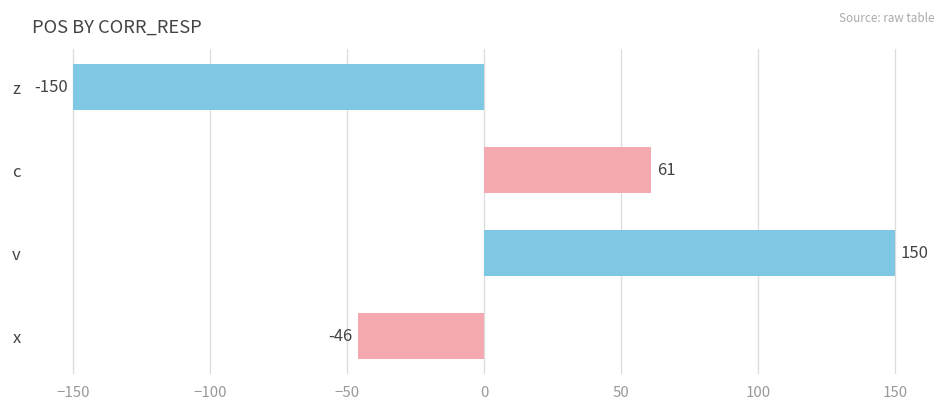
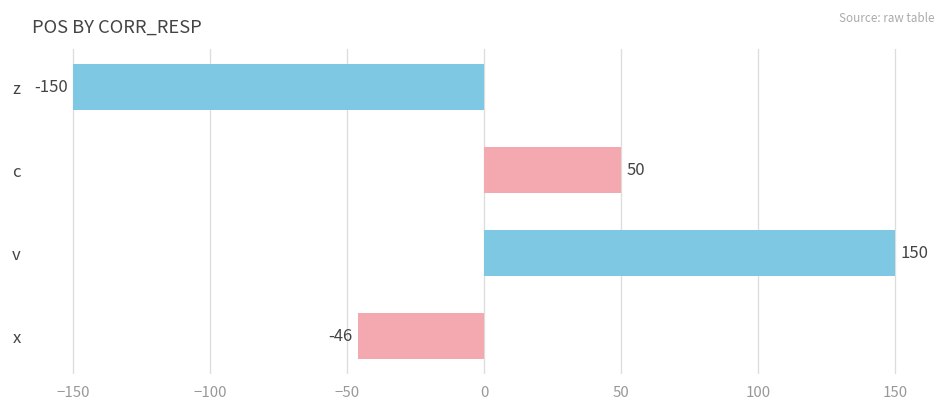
  {
    "z": -150,
-   "c": 61,
+   "c": 50,
    "v": 150,
    "x": -46
  }
